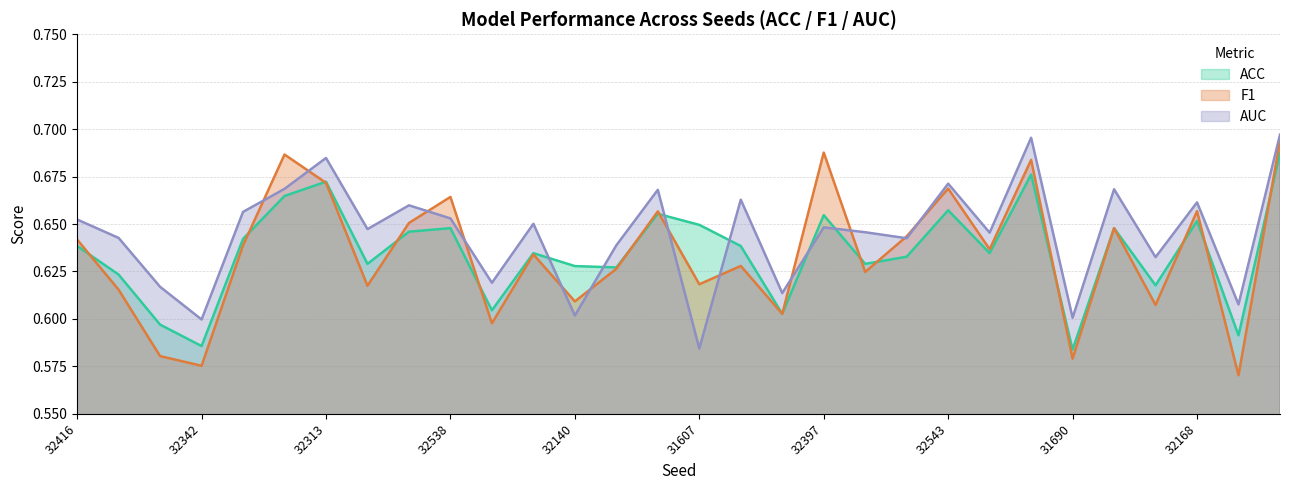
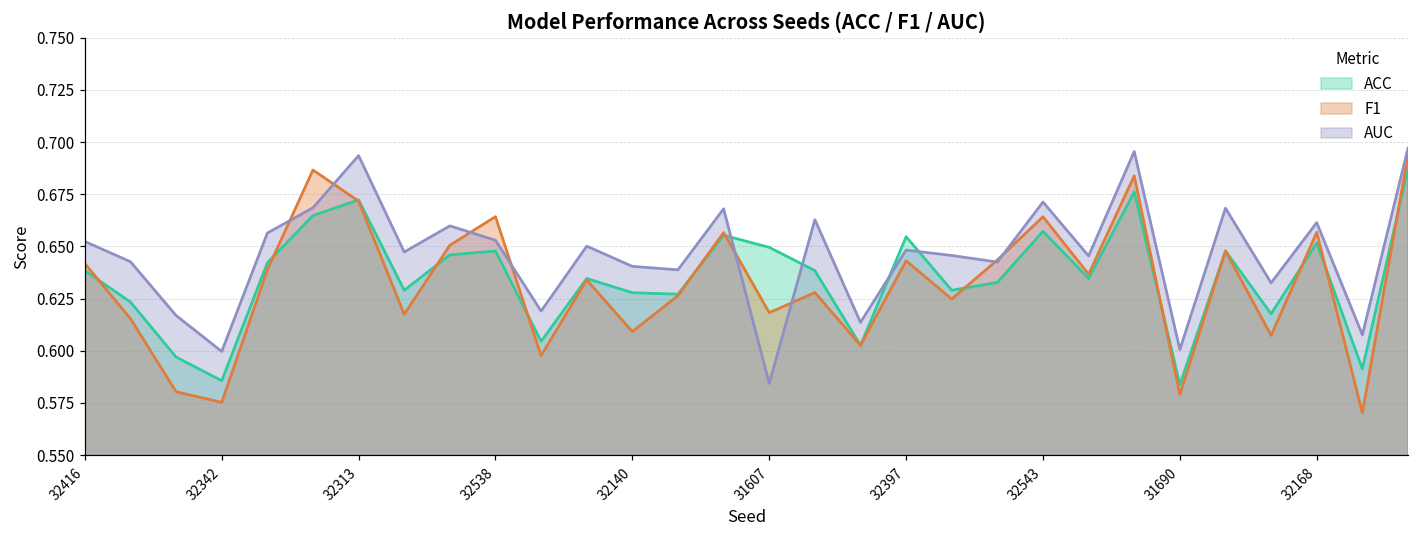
  {
    "ACC": {
      "32416": 0.638,
      "32342": 0.586,
      "32538": 0.648,
      "32140": 0.628,
      "31607": 0.650,
      "32397": 0.655,
      "32543": 0.657,
      "31690": 0.584,
      "32168": 0.652
    },
    "F1": {
      "32416": 0.642,
      "32342": 0.575,
      "32538": 0.664,
      "32140": 0.609,
      "31607": 0.618,
-     "32397": 0.688,
-     "32543": 0.669,
+     "32397": 0.643,
+     "32543": 0.664,
      "31690": 0.579,
      "32168": 0.657
    },
    "AUC": {
      "32416": 0.652,
      "32342": 0.600,
-     "32313": 0.685,
+     "32313": 0.694,
      "32538": 0.653,
-     "32140": 0.602,
+     "32140": 0.640,
      "31607": 0.584,
      "32397": 0.648,
      "32543": 0.671,
      "31690": 0.601,
      "32168": 0.661
    }
  }
